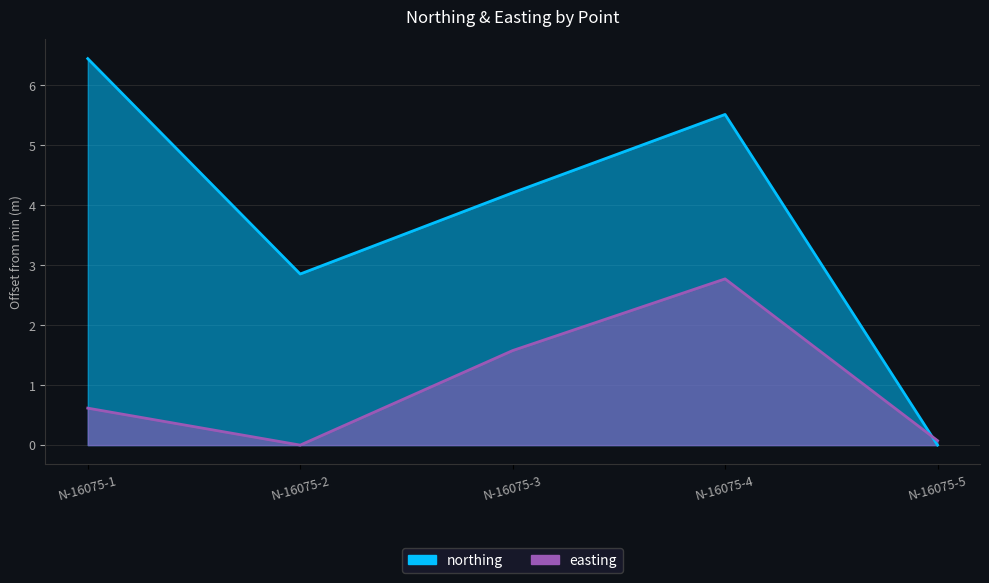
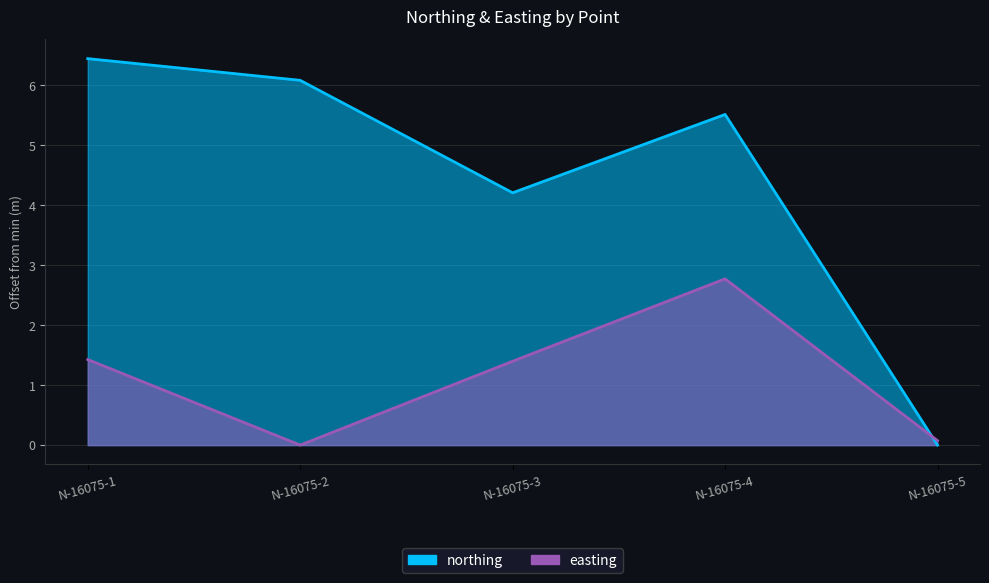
  {
    "northing": {
      "N-16075-1": 6.4,
-     "N-16075-2": 2.9,
+     "N-16075-2": 6.1,
      "N-16075-3": 4.2,
      "N-16075-4": 5.5,
      "N-16075-5": 0.0
    },
    "easting": {
-     "N-16075-1": 0.6,
+     "N-16075-1": 1.4,
      "N-16075-2": 0.0,
-     "N-16075-3": 1.6,
+     "N-16075-3": 1.4,
      "N-16075-4": 2.8,
      "N-16075-5": 0.1
    }
  }
